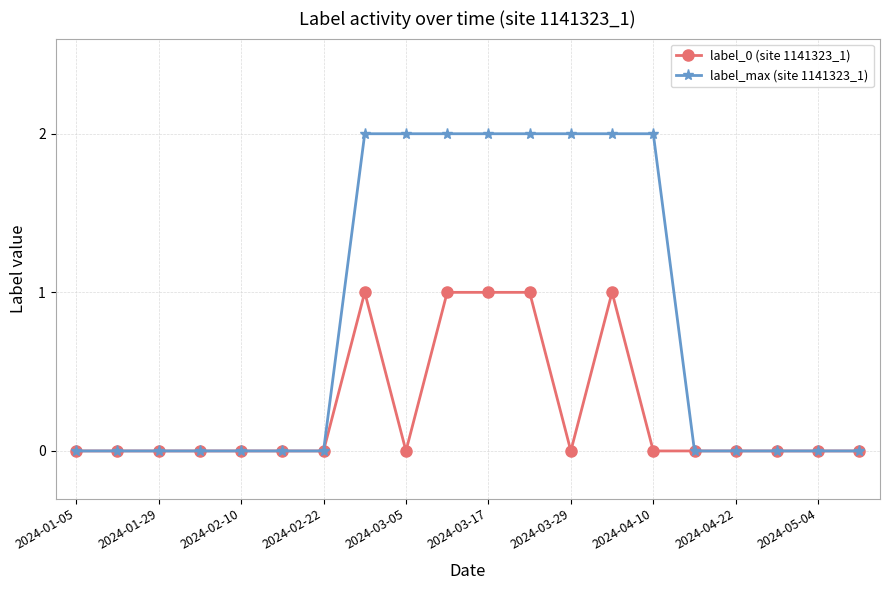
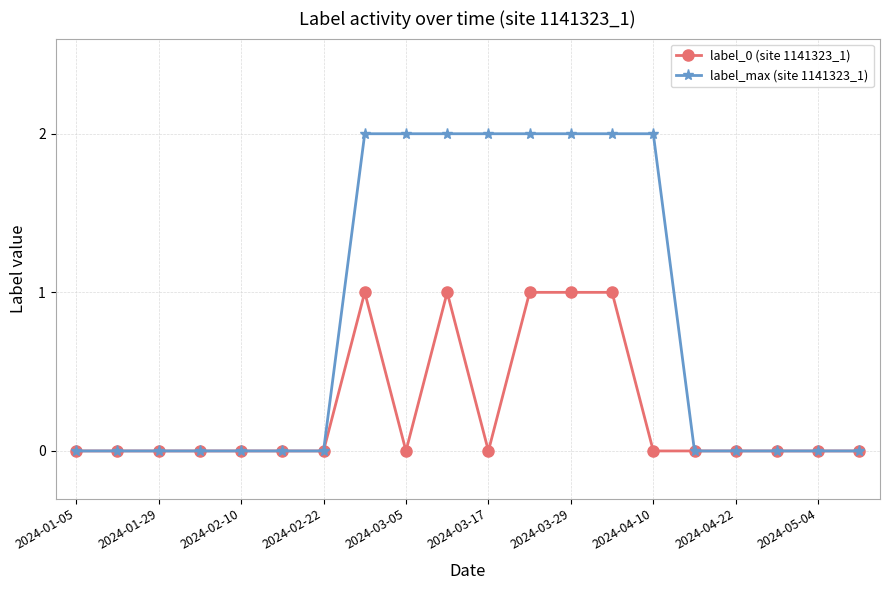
  {
    "label_0 (site 1141323_1)": {
      "2024-03-05": 0,
-     "2024-03-17": 1,
-     "2024-03-29": 0,
+     "2024-03-17": 0,
+     "2024-03-29": 1,
      "2024-04-10": 0
    },
    "label_max (site 1141323_1)": {
      "2024-03-05": 2,
      "2024-03-17": 2,
      "2024-03-29": 2,
      "2024-04-10": 2
    }
  }
